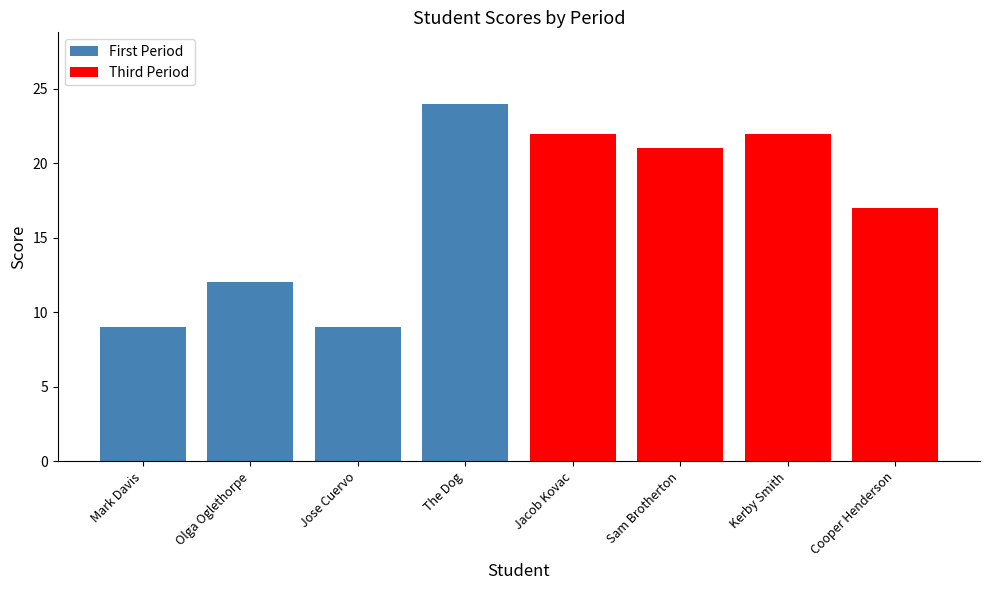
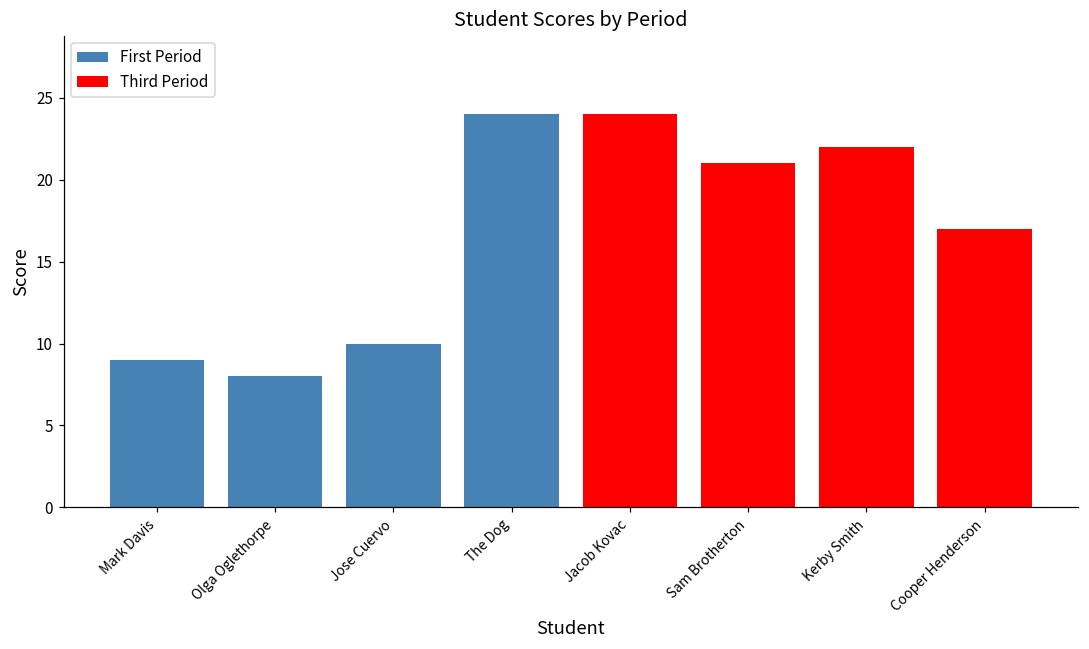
  {
    "Mark Davis": 9,
-   "Olga Oglethorpe": 12,
-   "Jose Cuervo": 9,
+   "Olga Oglethorpe": 8,
+   "Jose Cuervo": 10,
    "The Dog": 24,
-   "Jacob Kovac": 22,
+   "Jacob Kovac": 24,
    "Sam Brotherton": 21,
    "Kerby Smith": 22,
    "Cooper Henderson": 17
  }
